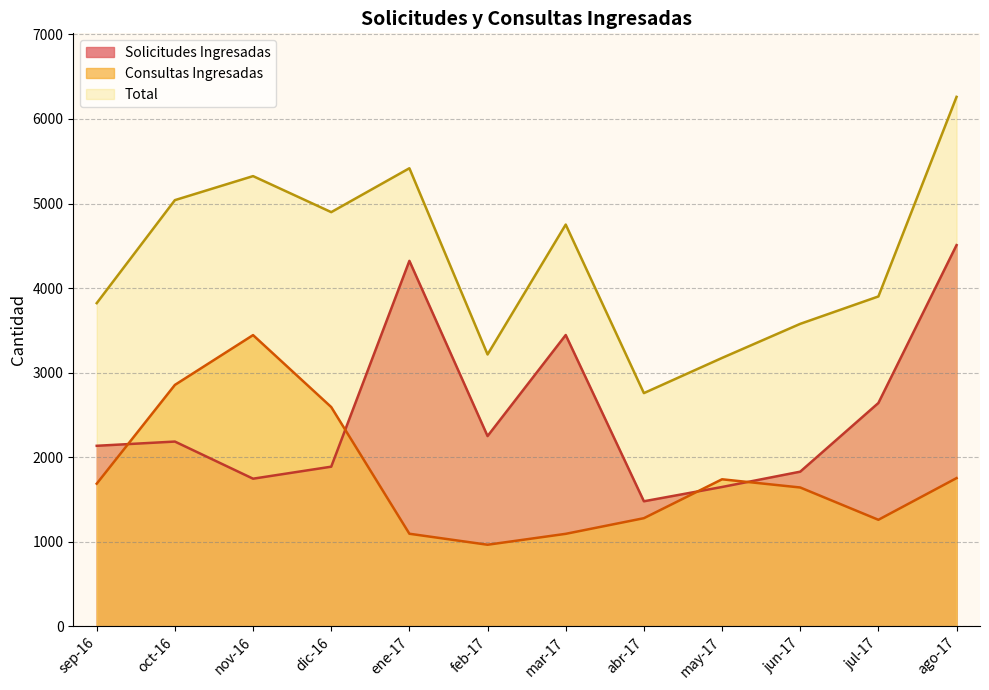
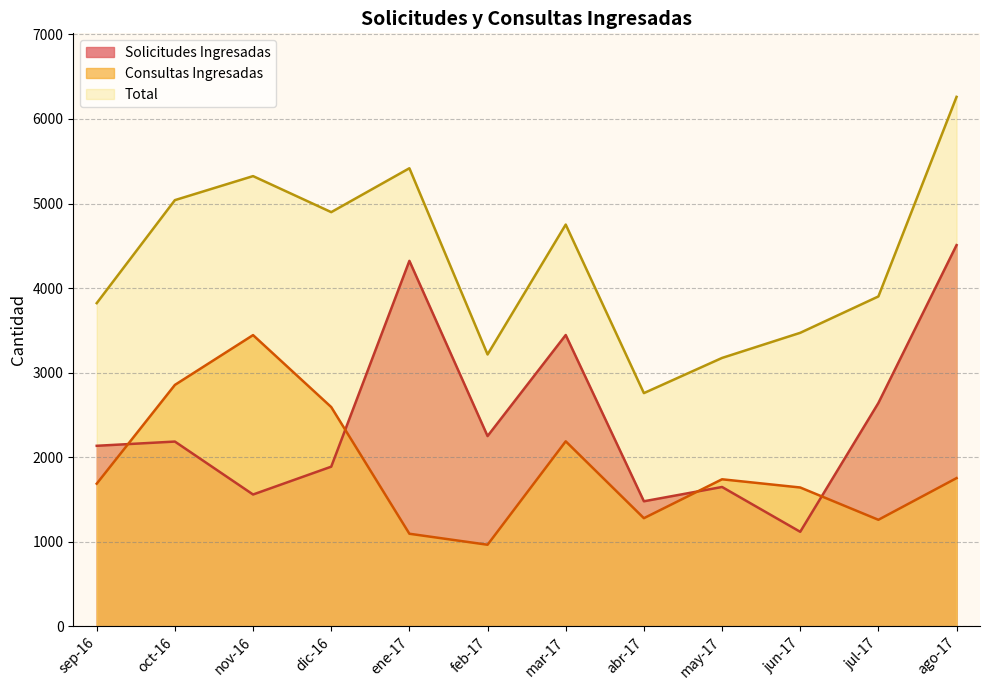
  {
    "Solicitudes Ingresadas": {
      "sep-16": 2100,
      "oct-16": 2200,
-     "nov-16": 1700,
+     "nov-16": 1600,
      "dic-16": 1900,
      "ene-17": 4300,
      "feb-17": 2300,
      "mar-17": 3400,
      "abr-17": 1500,
      "may-17": 1600,
-     "jun-17": 1800,
+     "jun-17": 1100,
      "jul-17": 2600,
      "ago-17": 4500
    },
    "Consultas Ingresadas": {
      "sep-16": 1700,
      "oct-16": 2900,
      "nov-16": 3400,
      "dic-16": 2600,
      "ene-17": 1100,
      "feb-17": 1000,
-     "mar-17": 1100,
+     "mar-17": 2200,
      "abr-17": 1300,
      "may-17": 1700,
      "jun-17": 1600,
      "jul-17": 1300,
      "ago-17": 1800
    },
    "Total": {
      "sep-16": 3800,
      "oct-16": 5000,
      "nov-16": 5300,
      "dic-16": 4900,
      "ene-17": 5400,
      "feb-17": 3200,
      "mar-17": 4800,
      "abr-17": 2800,
      "may-17": 3200,
-     "jun-17": 3600,
+     "jun-17": 3500,
      "jul-17": 3900,
      "ago-17": 6300
    }
  }
